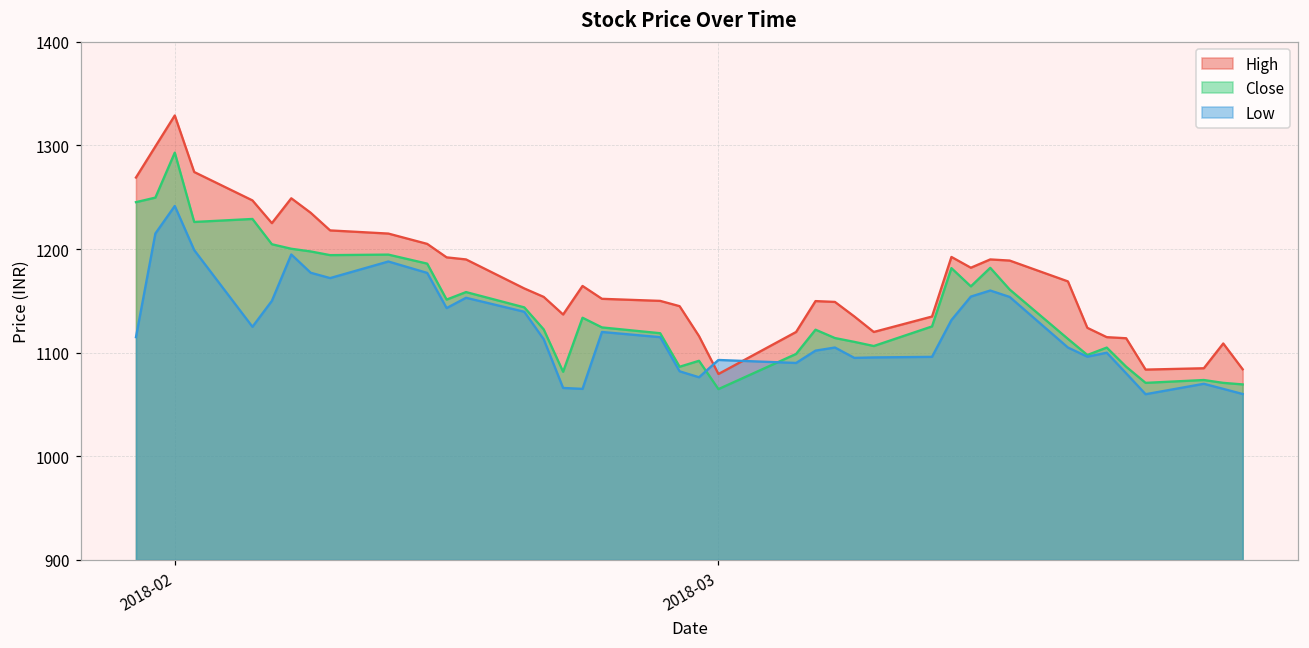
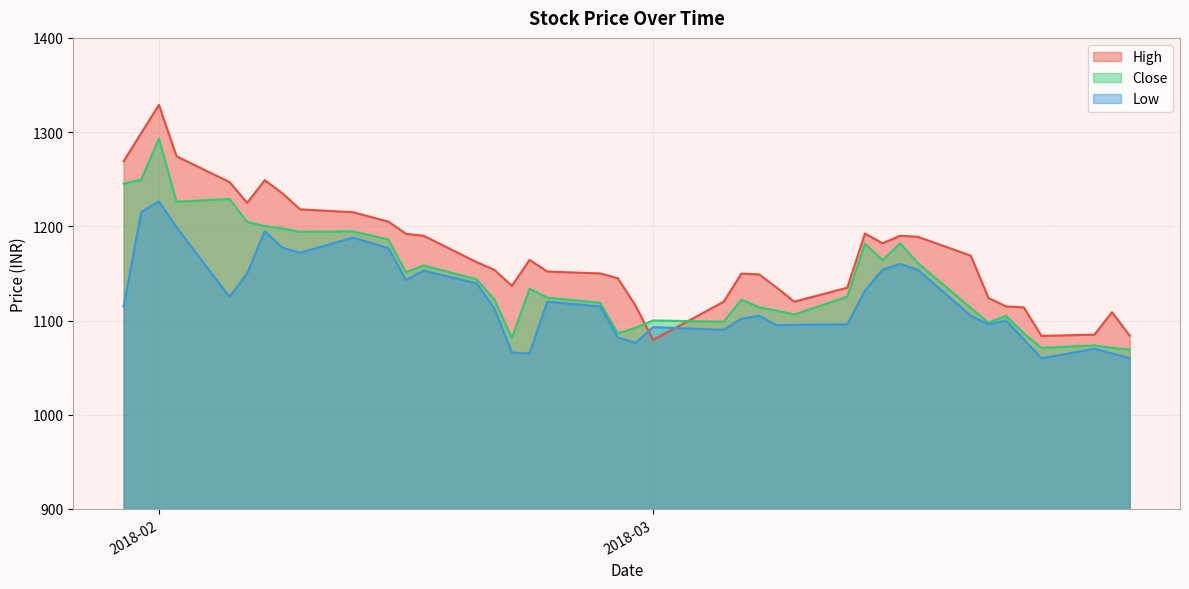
  {
    "High": {
      "2018-02": 1330,
      "2018-03": 1080
    },
    "Close": {
      "2018-02": 1290,
-     "2018-03": 1060
+     "2018-03": 1100
    },
    "Low": {
-     "2018-02": 1240,
+     "2018-02": 1230,
      "2018-03": 1090
    }
  }
